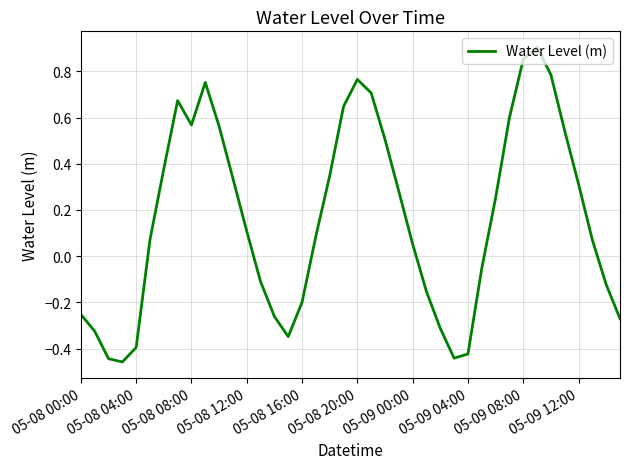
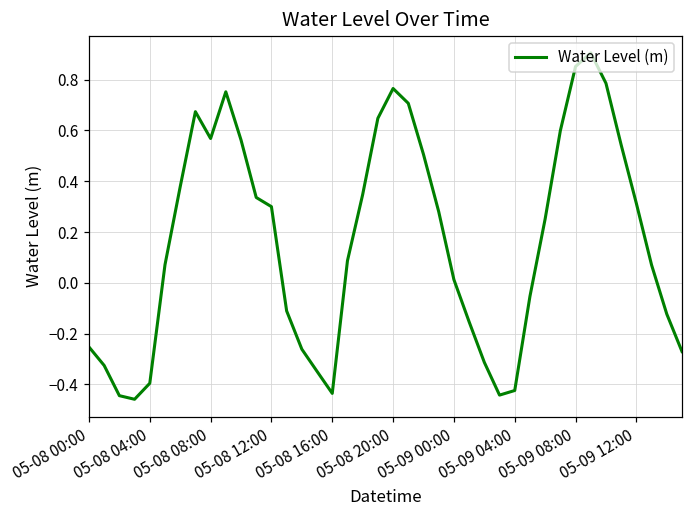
  {
    "05-08 00:00": -0.25,
    "05-08 04:00": -0.40,
    "05-08 08:00": 0.57,
-   "05-08 12:00": 0.11,
-   "05-08 16:00": -0.20,
+   "05-08 12:00": 0.30,
+   "05-08 16:00": -0.44,
    "05-08 20:00": 0.77,
-   "05-09 00:00": 0.05,
+   "05-09 00:00": 0.01,
    "05-09 04:00": -0.42,
    "05-09 12:00": 0.31
  }
